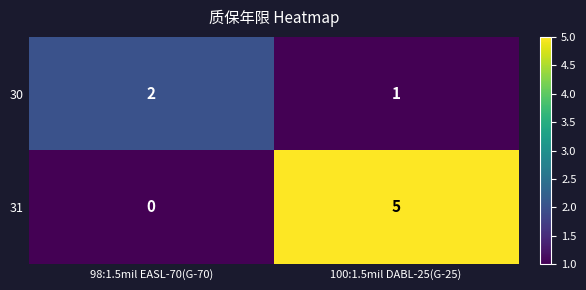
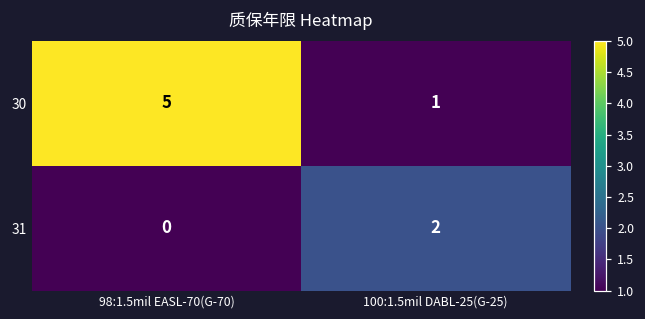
  {
    "30": {
-     "98:1.5mil EASL-70(G-70)": 2,
+     "98:1.5mil EASL-70(G-70)": 5,
      "100:1.5mil DABL-25(G-25)": 1
    },
    "31": {
      "98:1.5mil EASL-70(G-70)": 0,
-     "100:1.5mil DABL-25(G-25)": 5
+     "100:1.5mil DABL-25(G-25)": 2
    }
  }
